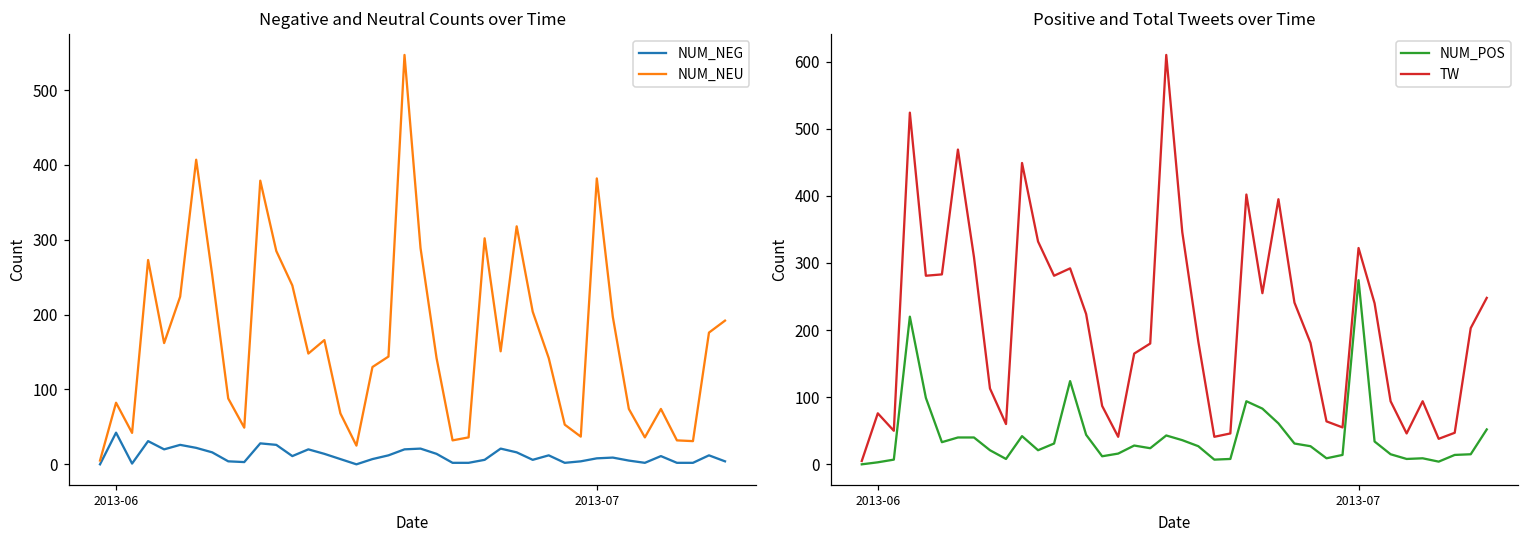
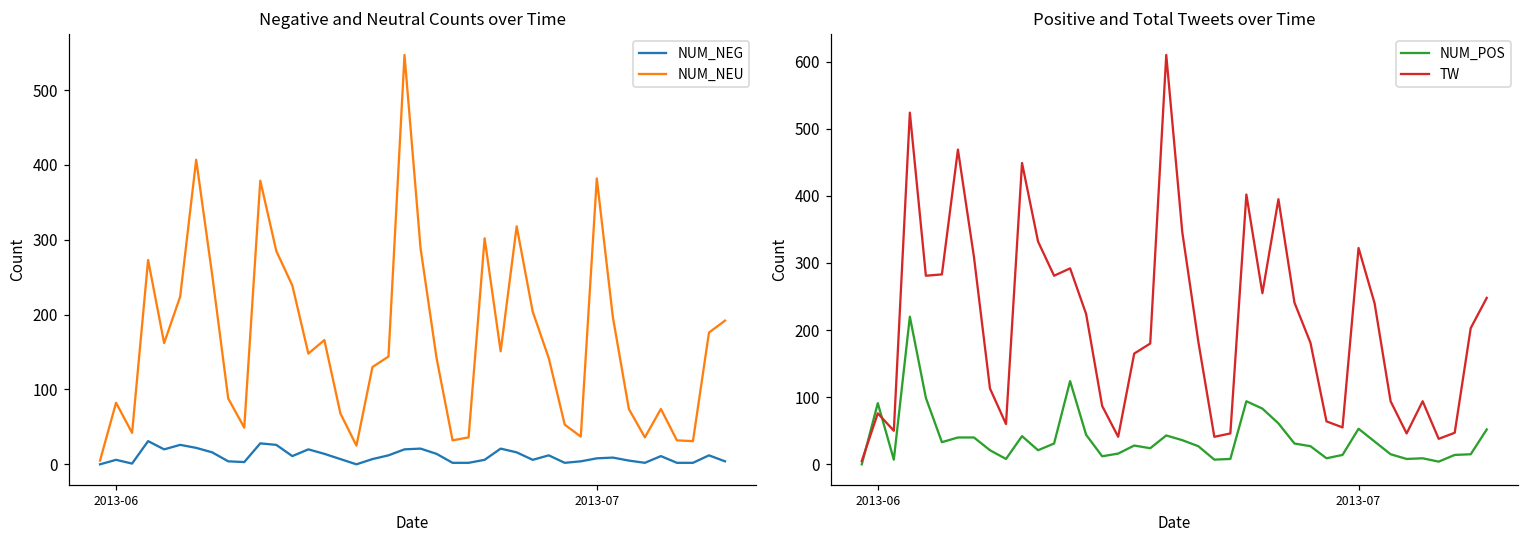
  {
    "Negative and Neutral Counts over Time": {
      "NUM_NEG": {
-       "2013-06": 40,
+       "2013-06": 10,
        "2013-07": 10
      },
      "NUM_NEU": {
        "2013-06": 80,
        "2013-07": 380
      }
    },
    "Positive and Total Tweets over Time": {
      "NUM_POS": {
-       "2013-06": 0,
-       "2013-07": 270
+       "2013-06": 90,
+       "2013-07": 50
      },
      "TW": {
        "2013-06": 80,
        "2013-07": 320
      }
    }
  }
